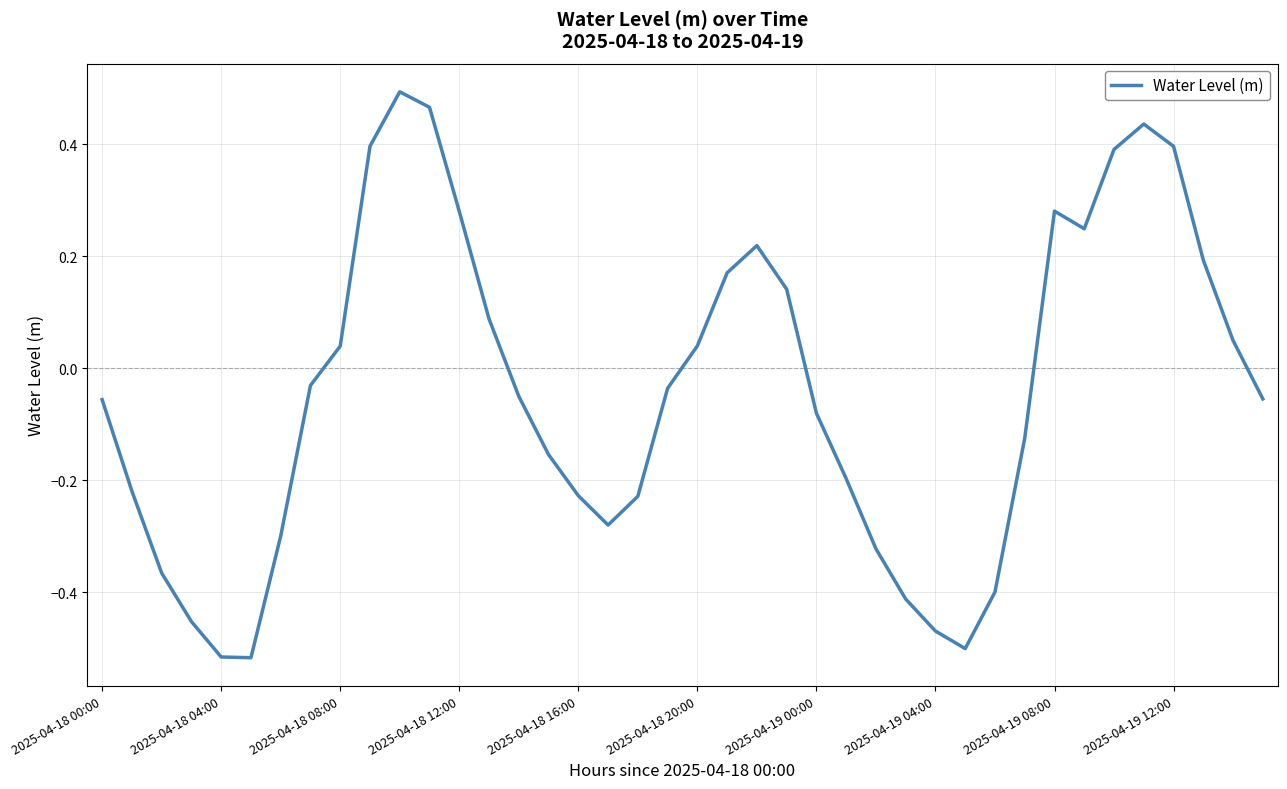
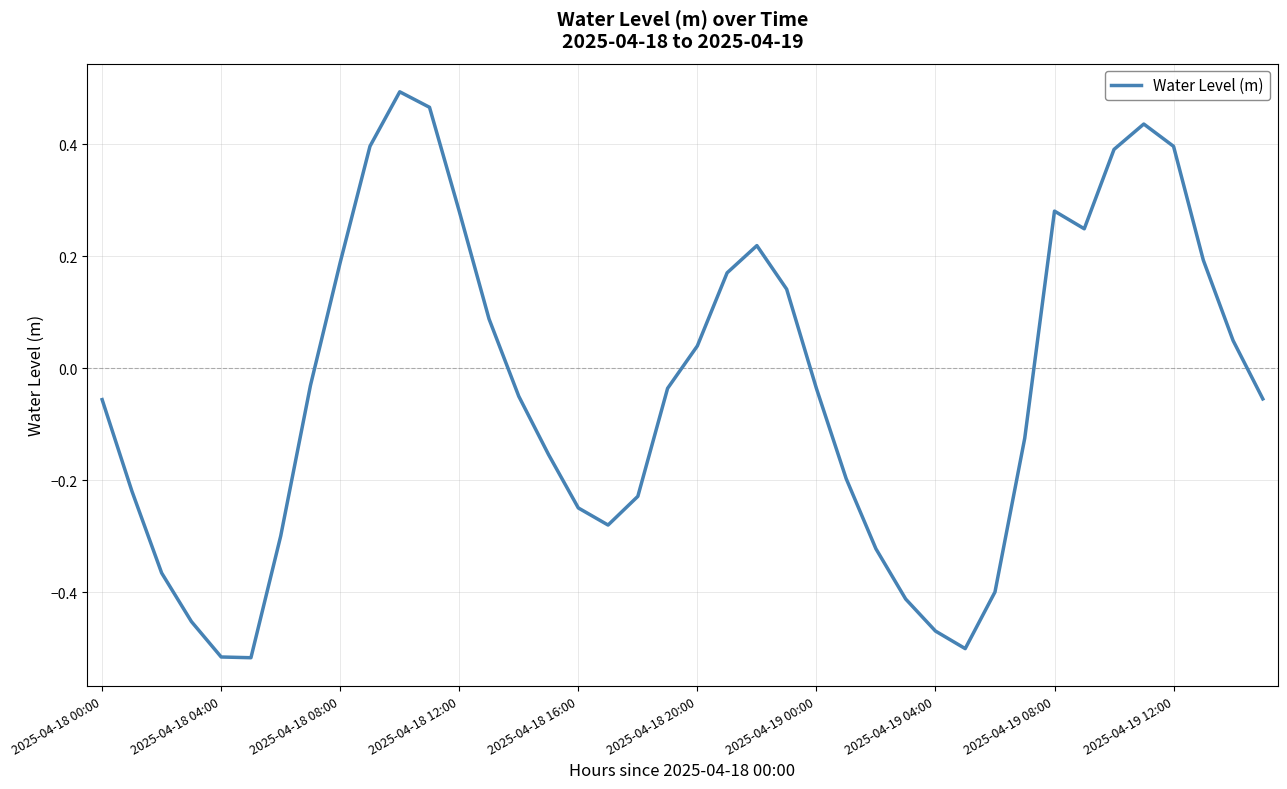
  {
    "2025-04-18 00:00": -0.06,
    "2025-04-18 04:00": -0.52,
-   "2025-04-18 08:00": 0.04,
+   "2025-04-18 08:00": 0.19,
    "2025-04-18 12:00": 0.28,
-   "2025-04-18 16:00": -0.23,
+   "2025-04-18 16:00": -0.25,
    "2025-04-18 20:00": 0.04,
-   "2025-04-19 00:00": -0.08,
+   "2025-04-19 00:00": -0.04,
    "2025-04-19 04:00": -0.47,
    "2025-04-19 08:00": 0.28,
    "2025-04-19 12:00": 0.40
  }
